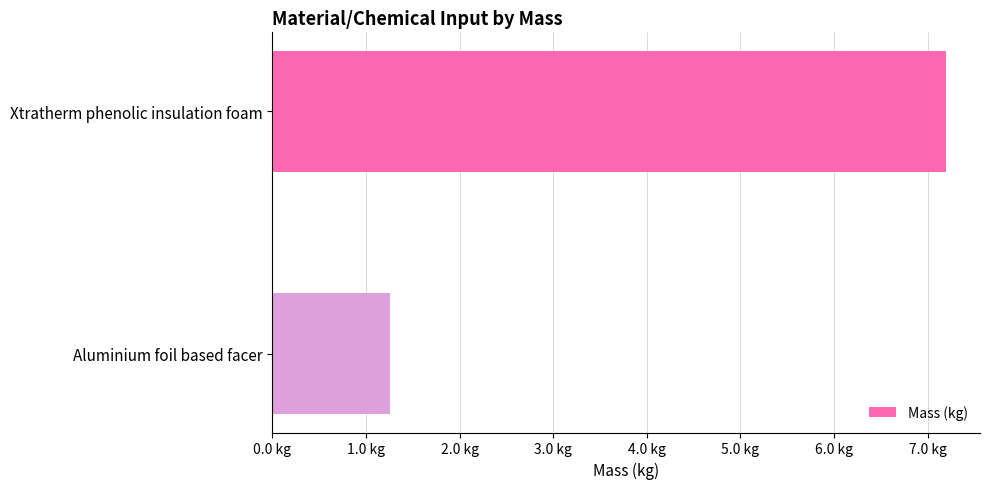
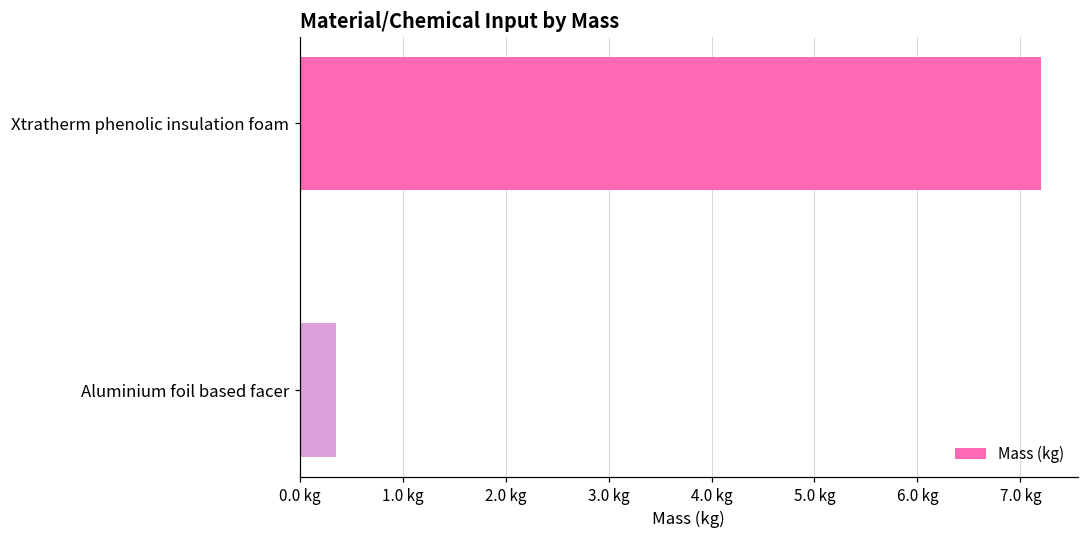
  {
    "Xtratherm phenolic insulation foam": "7.2 kg",
-   "Aluminium foil based facer": "1.3 kg"
+   "Aluminium foil based facer": "0.4 kg"
  }
